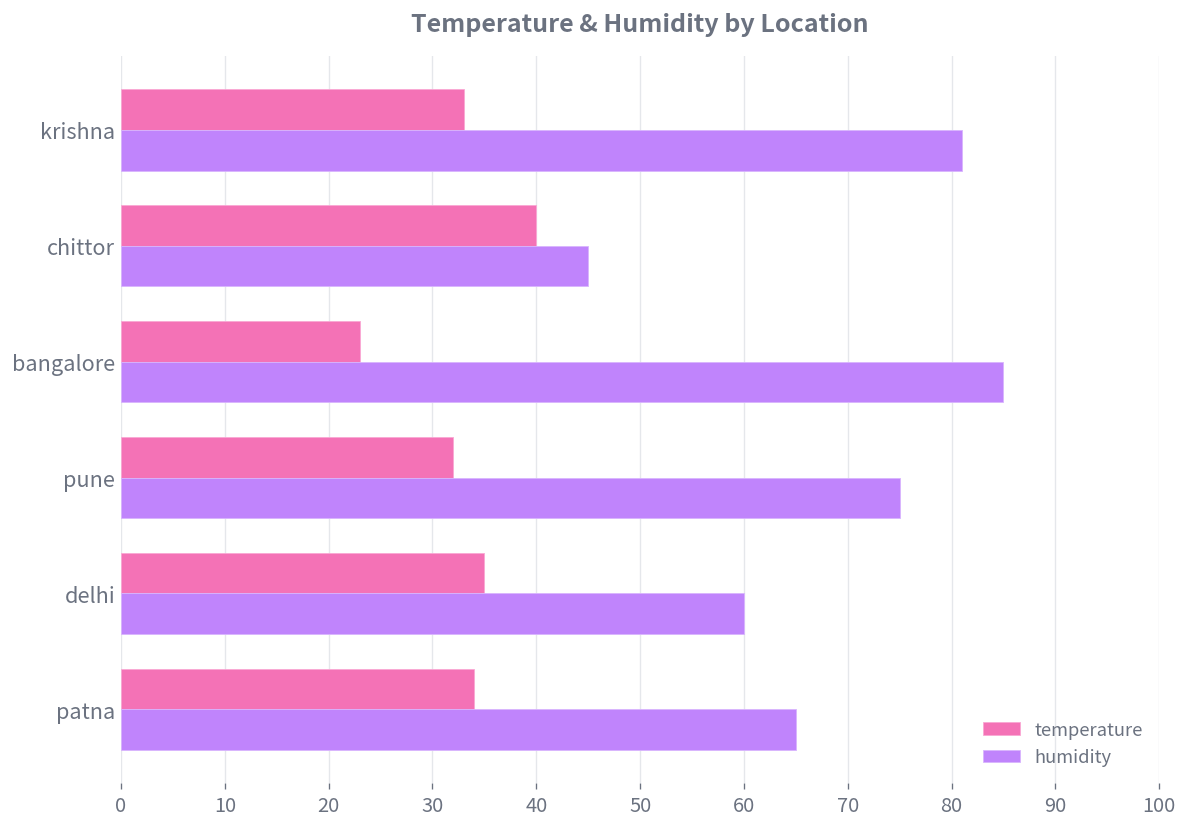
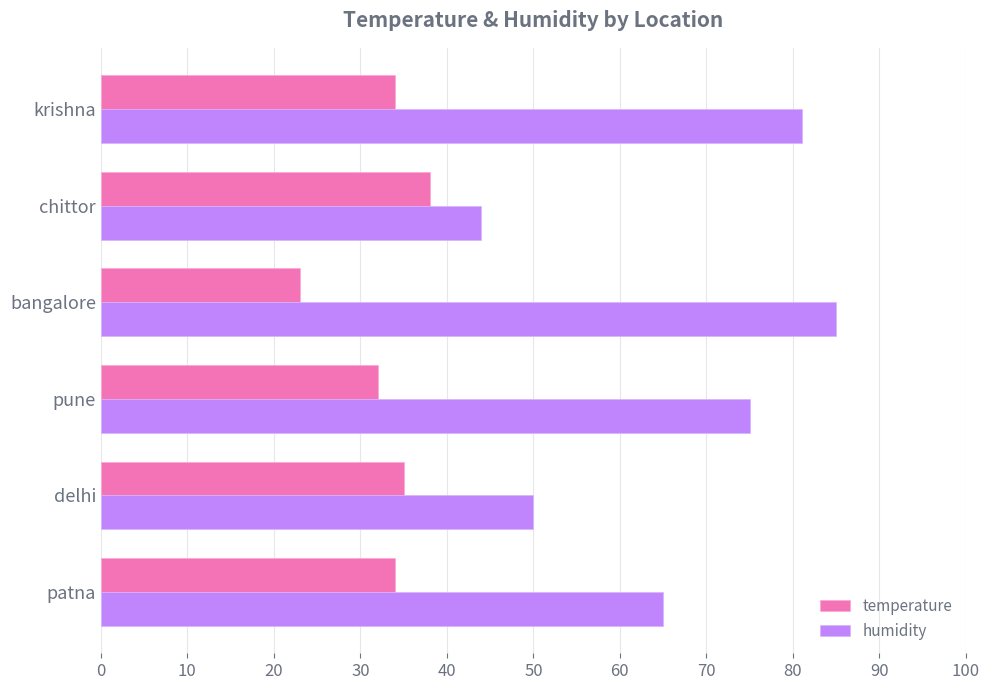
  {
    "temperature": {
-     "krishna": 33,
-     "chittor": 40,
+     "krishna": 34,
+     "chittor": 38,
      "bangalore": 23,
      "pune": 32,
      "delhi": 35,
      "patna": 34
    },
    "humidity": {
      "krishna": 81,
-     "chittor": 45,
+     "chittor": 44,
      "bangalore": 85,
      "pune": 75,
-     "delhi": 60,
+     "delhi": 50,
      "patna": 65
    }
  }
